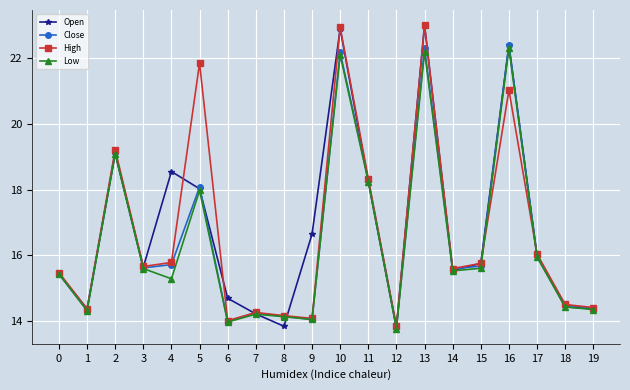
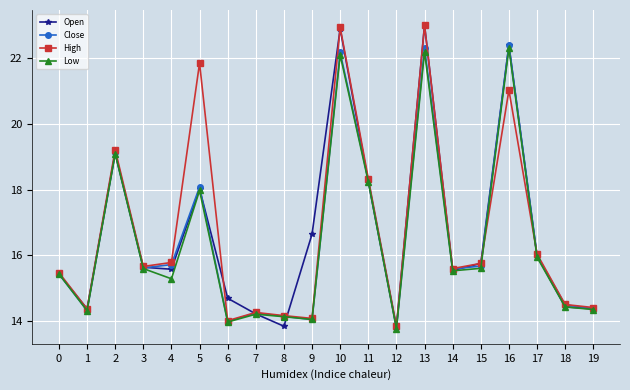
  {
    "Open": {
-     "4": 18.5,
+     "4": 15.6,
      "6": 14.7,
      "8": 13.8,
      "9": 16.6
    },
    "Close": {
      "13": 22.3
    },
    "High": {
      "5": 21.8,
      "16": 21.0
    },
    "Low": {
      "4": 15.3,
      "13": 22.2,
      "16": 22.3
    }
  }
